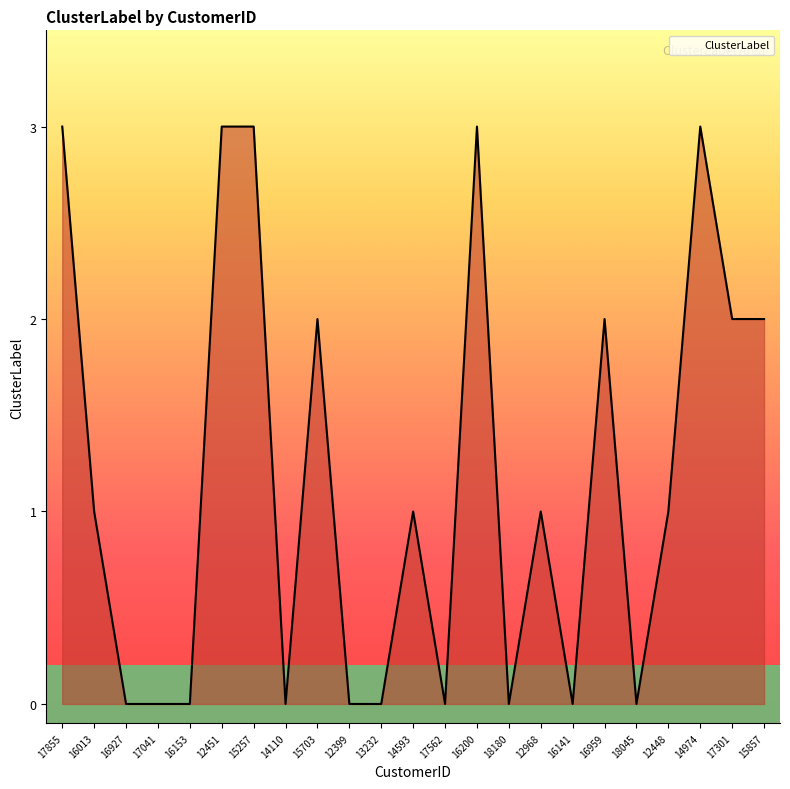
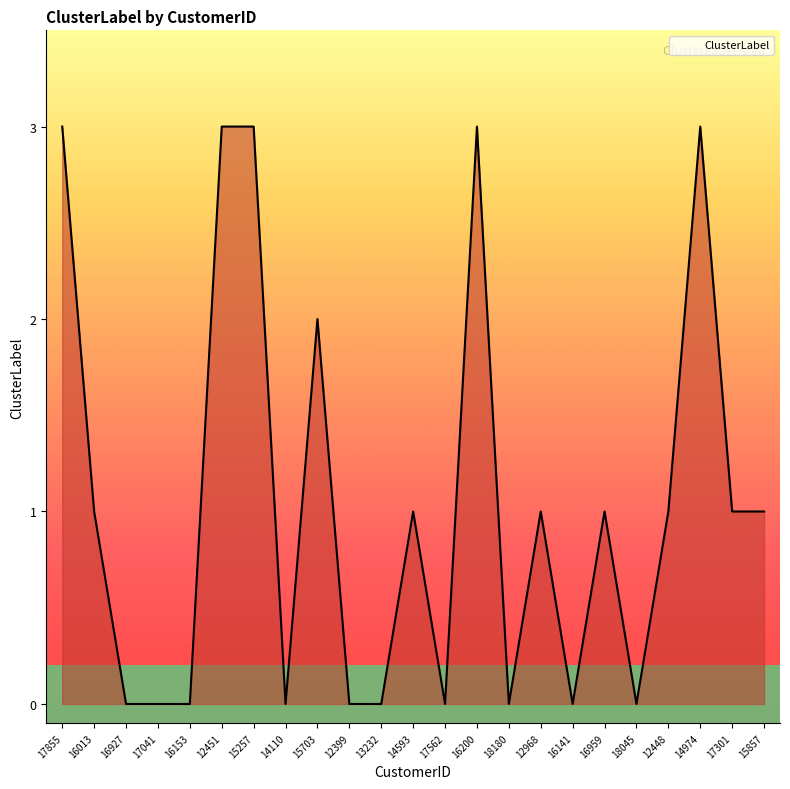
  {
    "17855": 3,
    "16013": 1,
    "12451": 3,
    "15257": 3,
    "15703": 2,
    "14593": 1,
    "16200": 3,
    "12968": 1,
-   "16959": 2,
+   "16959": 1,
    "12448": 1,
    "14974": 3,
-   "17301": 2,
-   "15857": 2
+   "17301": 1,
+   "15857": 1
  }
